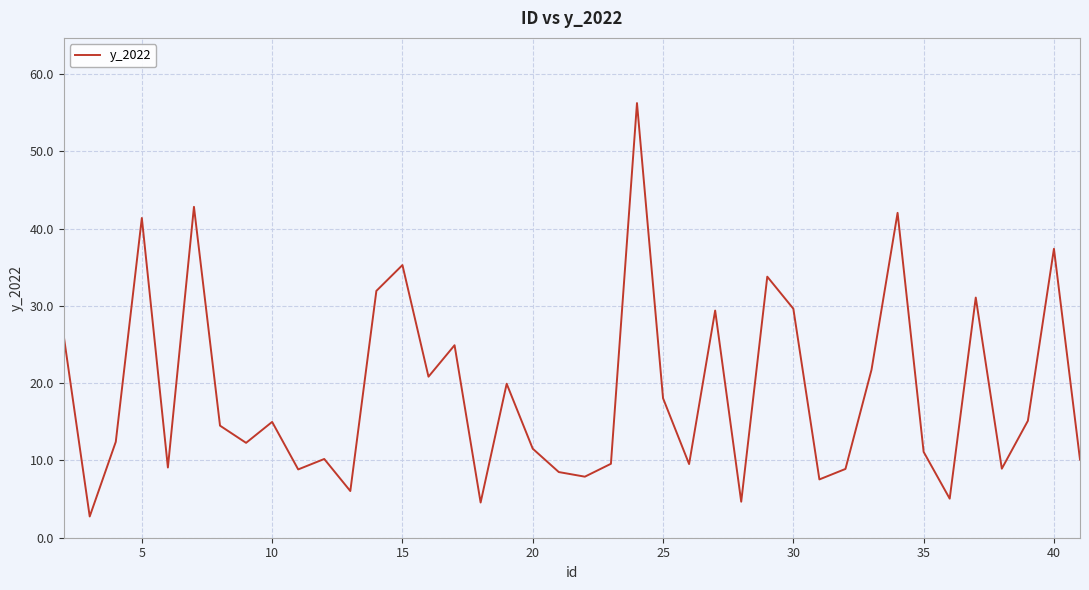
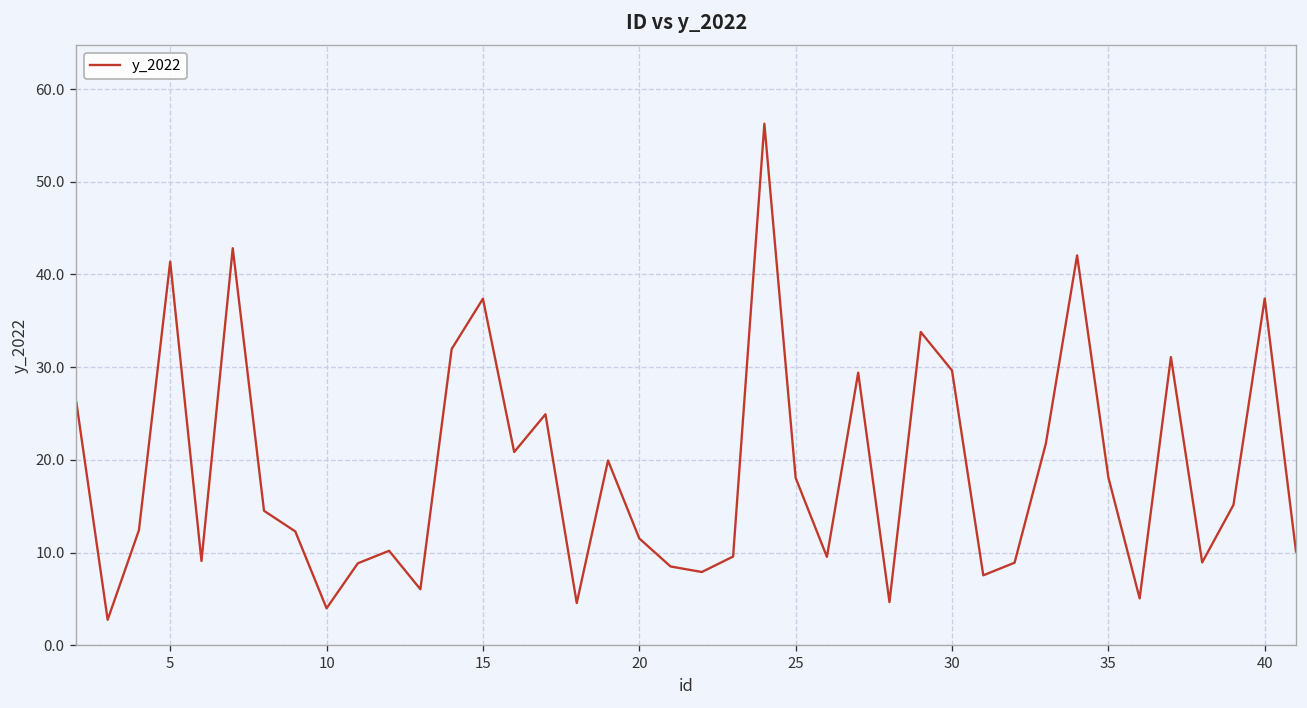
  {
    "5": 41,
-   "10": 15,
-   "15": 35,
+   "10": 4,
+   "15": 37,
    "20": 12,
    "25": 18,
    "30": 30,
-   "35": 11,
+   "35": 18,
    "40": 37
  }
